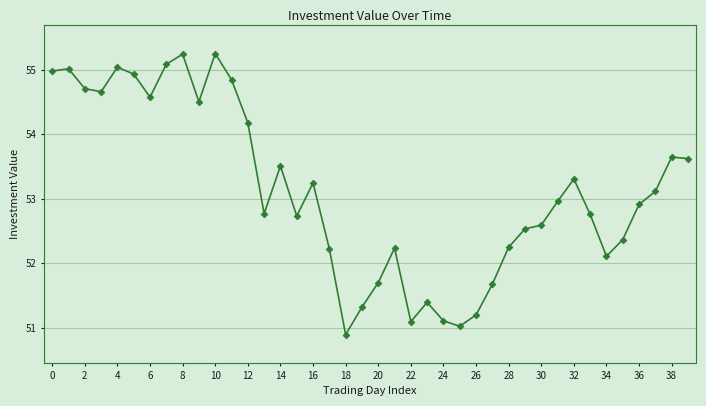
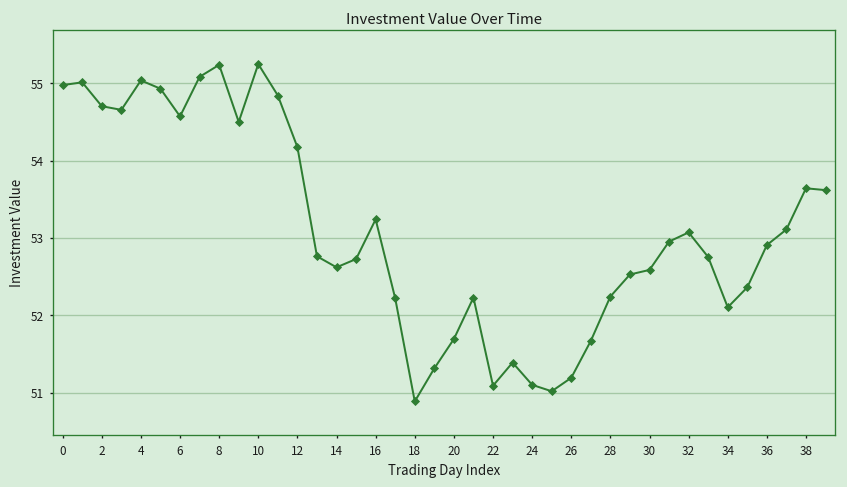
  {
    "0": 55.0,
    "2": 54.7,
    "4": 55.0,
    "6": 54.6,
    "8": 55.2,
    "10": 55.2,
    "12": 54.2,
-   "14": 53.5,
+   "14": 52.6,
    "16": 53.2,
    "18": 50.9,
    "20": 51.7,
    "22": 51.1,
    "24": 51.1,
    "26": 51.2,
    "28": 52.2,
    "30": 52.6,
-   "32": 53.3,
+   "32": 53.1,
    "34": 52.1,
    "36": 52.9,
    "38": 53.6
  }
